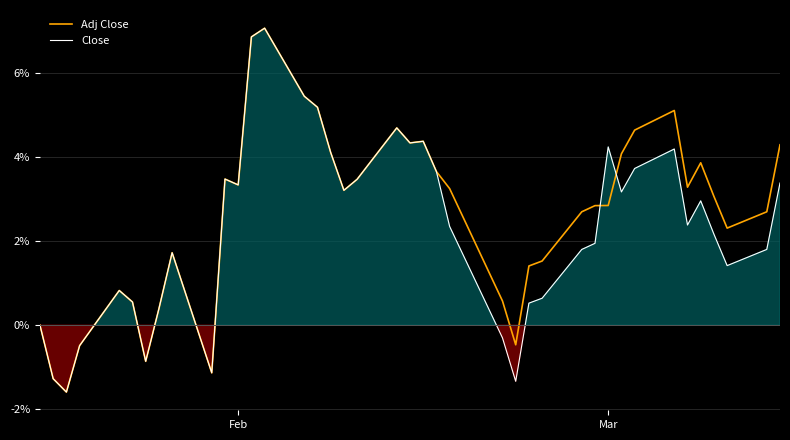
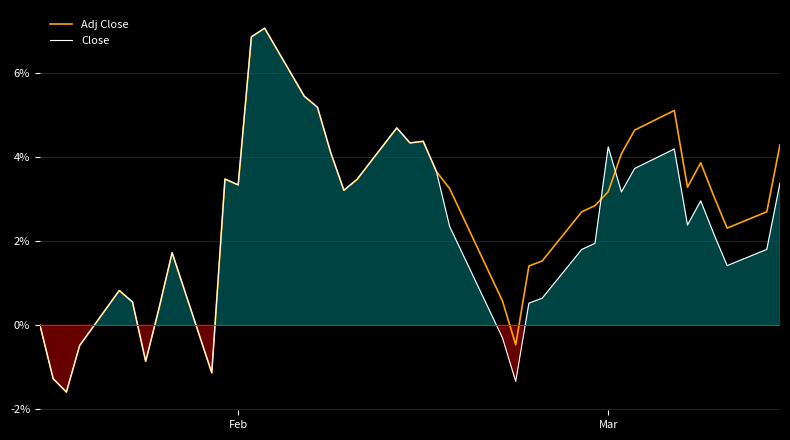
  {
    "Adj Close": {
-     "Mar": "2.9%"
+     "Mar": "3.2%"
    },
    "Close": {
      "Mar": "4.2%"
    }
  }
